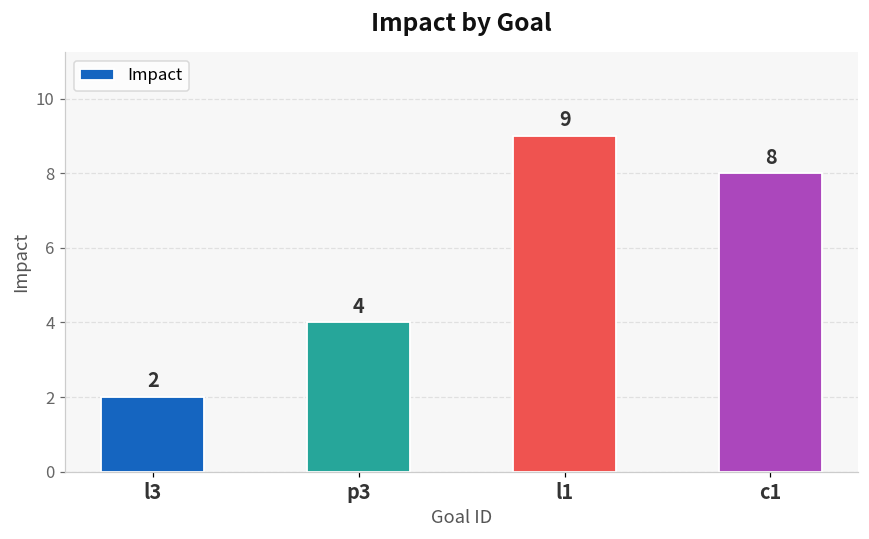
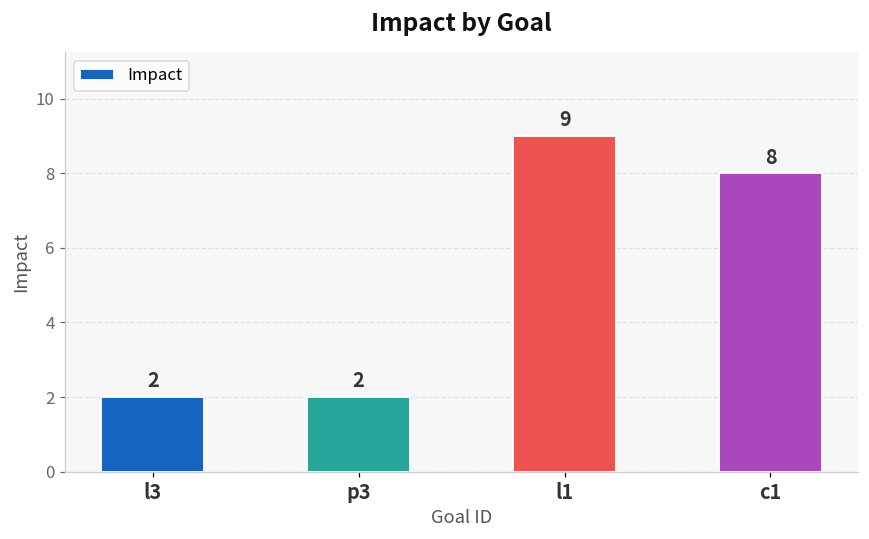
  {
    "l3": 2,
-   "p3": 4,
+   "p3": 2,
    "l1": 9,
    "c1": 8
  }
